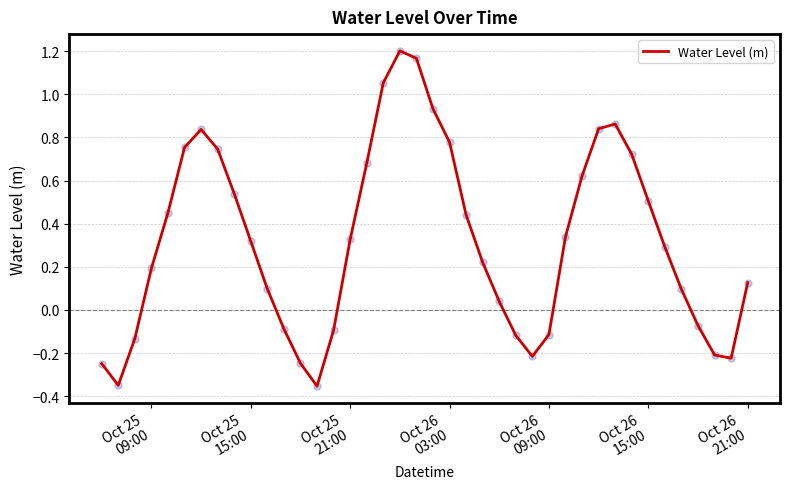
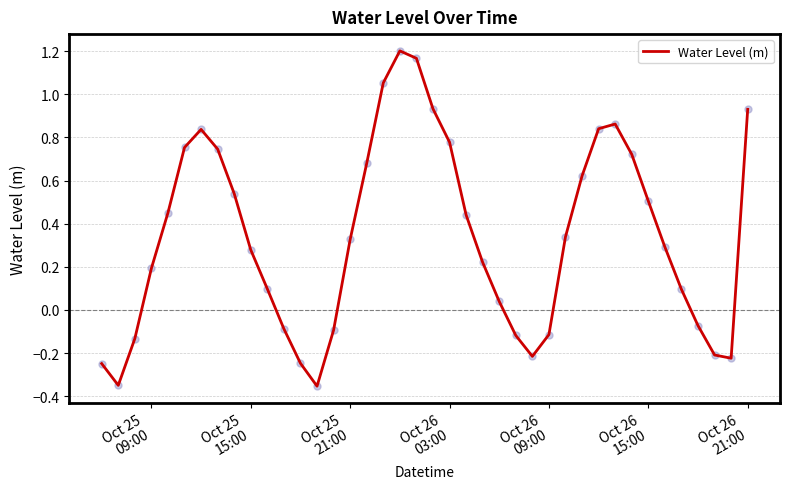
  {
    "Oct 25 09:00": 0.19,
-   "Oct 25 15:00": 0.32,
+   "Oct 25 15:00": 0.28,
    "Oct 25 21:00": 0.33,
    "Oct 26 03:00": 0.78,
    "Oct 26 09:00": -0.11,
    "Oct 26 15:00": 0.51,
-   "Oct 26 21:00": 0.13
+   "Oct 26 21:00": 0.93
  }
